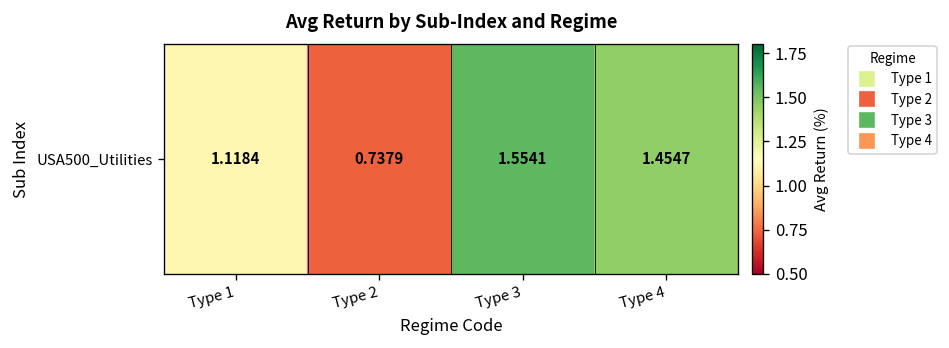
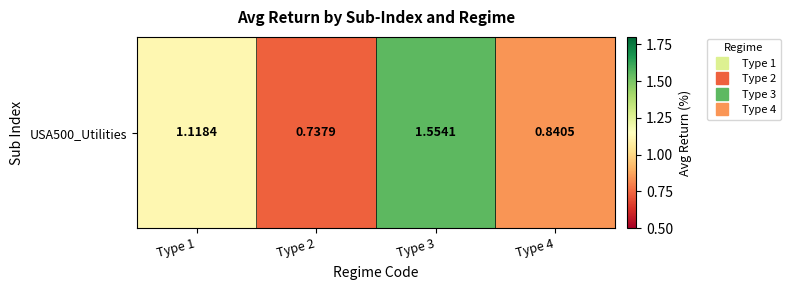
  {
    "USA500_Utilities": {
      "Type 1": 1.1184,
      "Type 2": 0.7379,
      "Type 3": 1.5541,
-     "Type 4": 1.4547
+     "Type 4": 0.8405
    }
  }
